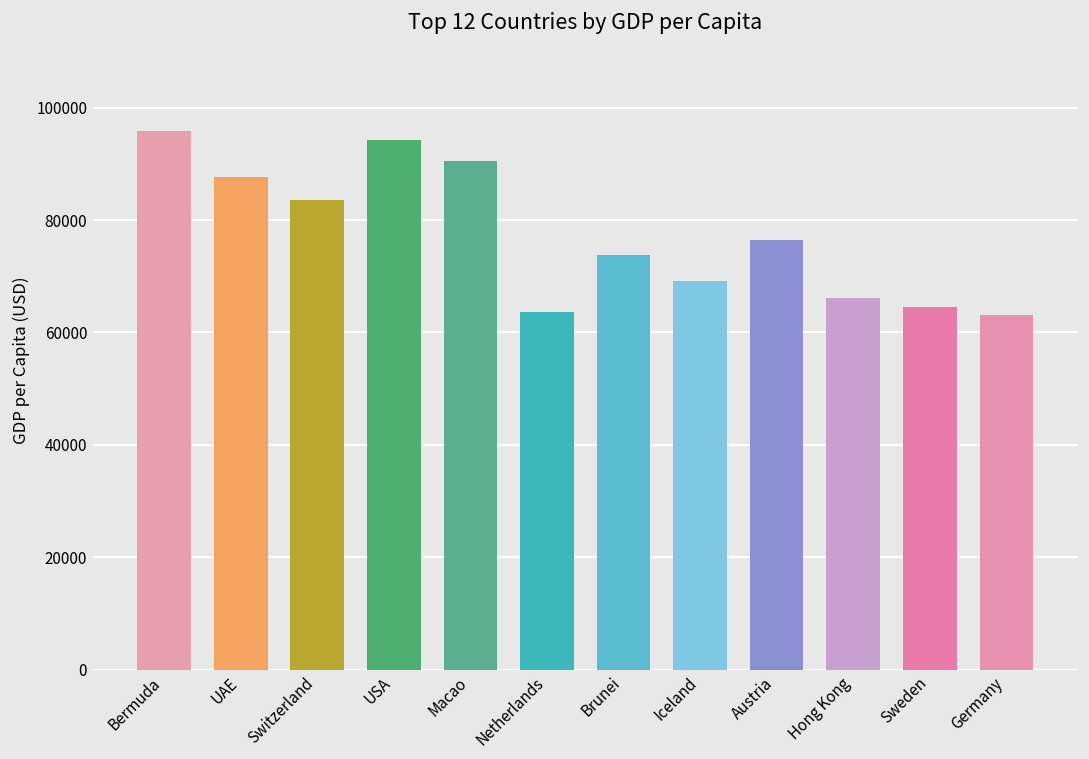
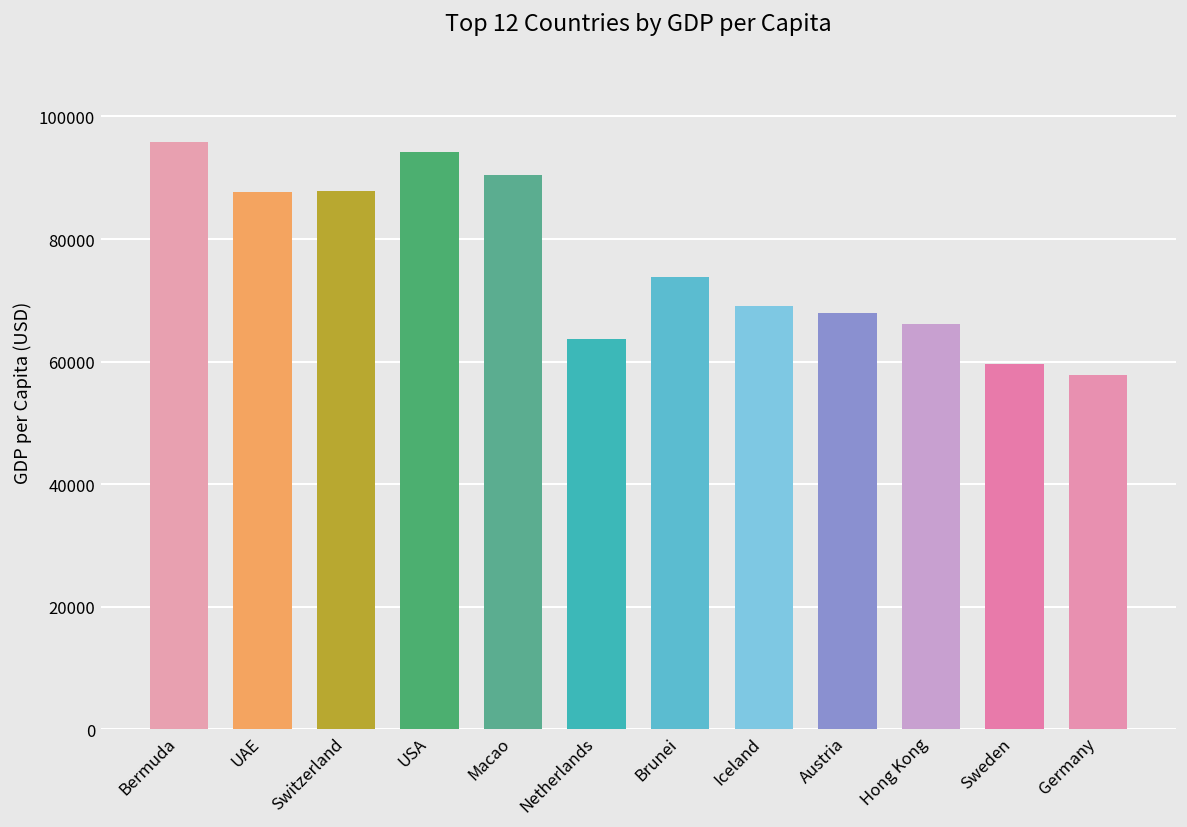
  {
    "Bermuda": 96000,
    "UAE": 88000,
-   "Switzerland": 84000,
+   "Switzerland": 88000,
    "USA": 94000,
    "Macao": 90000,
    "Netherlands": 64000,
    "Brunei": 74000,
    "Iceland": 69000,
-   "Austria": 76000,
+   "Austria": 68000,
    "Hong Kong": 66000,
-   "Sweden": 65000,
-   "Germany": 63000
+   "Sweden": 60000,
+   "Germany": 58000
  }
